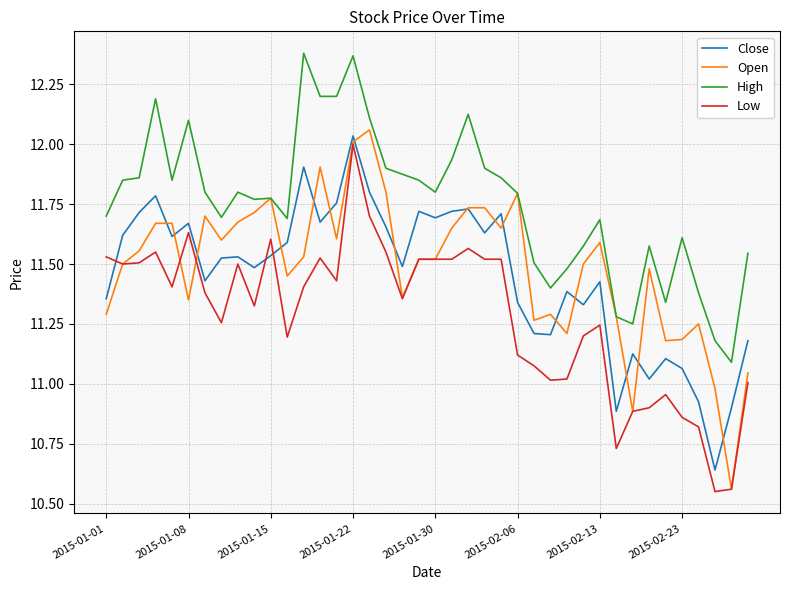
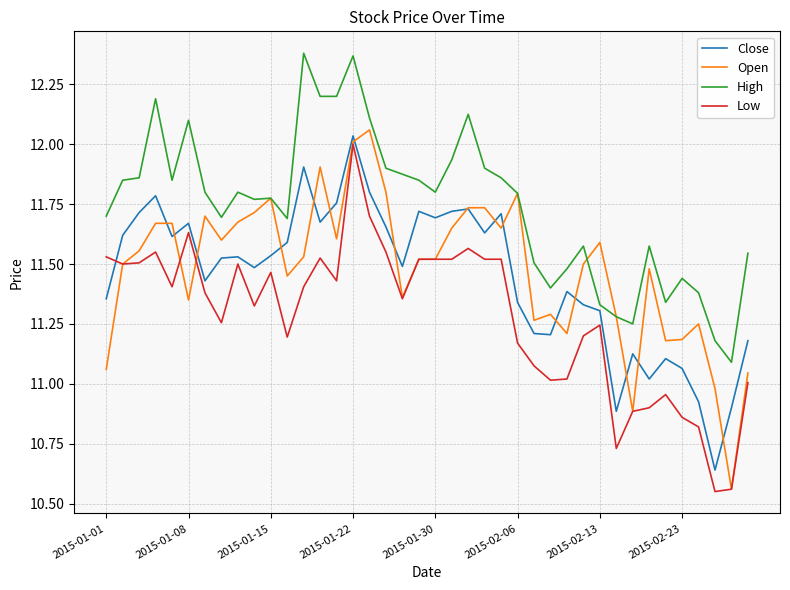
  {
    "Close": {
      "2015-01-01": 11.36,
      "2015-01-08": 11.67,
      "2015-01-15": 11.54,
      "2015-01-22": 12.04,
      "2015-01-30": 11.69,
      "2015-02-06": 11.34,
-     "2015-02-13": 11.43,
+     "2015-02-13": 11.31,
      "2015-02-23": 11.06
    },
    "Open": {
-     "2015-01-01": 11.29,
+     "2015-01-01": 11.06,
      "2015-01-08": 11.35,
      "2015-02-13": 11.59,
      "2015-02-23": 11.19
    },
    "High": {
      "2015-01-01": 11.70,
      "2015-01-08": 12.10,
      "2015-01-22": 12.37,
      "2015-01-30": 11.80,
-     "2015-02-13": 11.69,
-     "2015-02-23": 11.61
+     "2015-02-13": 11.33,
+     "2015-02-23": 11.44
    },
    "Low": {
      "2015-01-01": 11.53,
      "2015-01-08": 11.63,
-     "2015-01-15": 11.60,
-     "2015-02-06": 11.12,
+     "2015-01-15": 11.47,
+     "2015-02-06": 11.17,
      "2015-02-13": 11.25,
      "2015-02-23": 10.86
    }
  }
